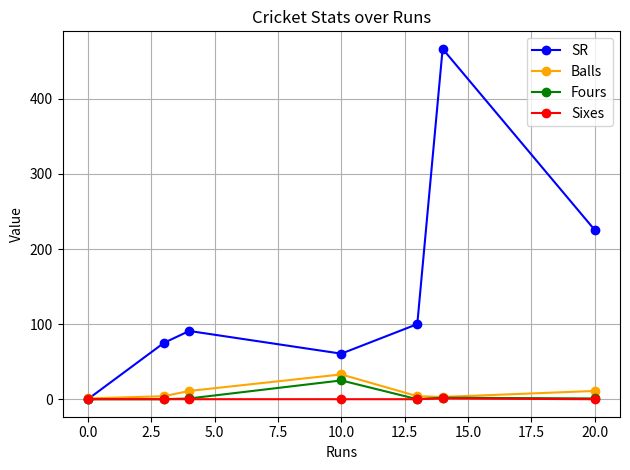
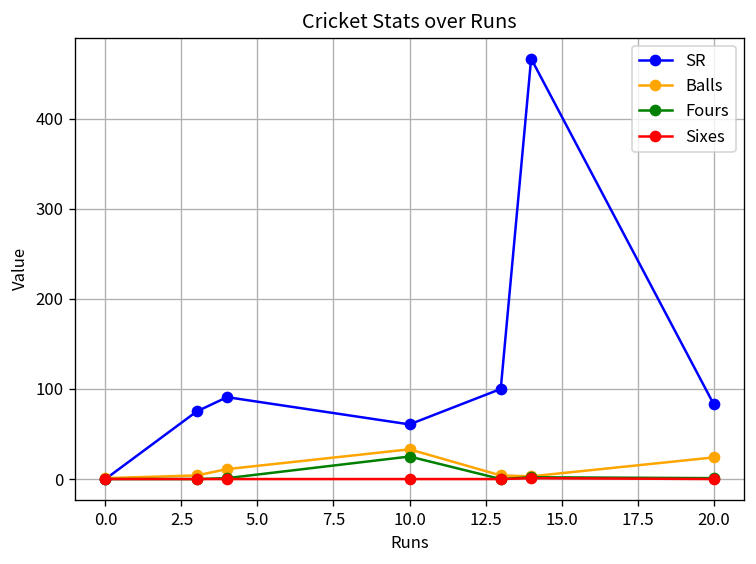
  {
    "SR": {
      "10.0": 60,
-     "20.0": 230
+     "20.0": 80
    },
    "Balls": {
      "10.0": 30,
-     "20.0": 10
+     "20.0": 20
    },
    "Fours": {
      "10.0": 30
    },
    "Sixes": {
      "10.0": 0
    }
  }
